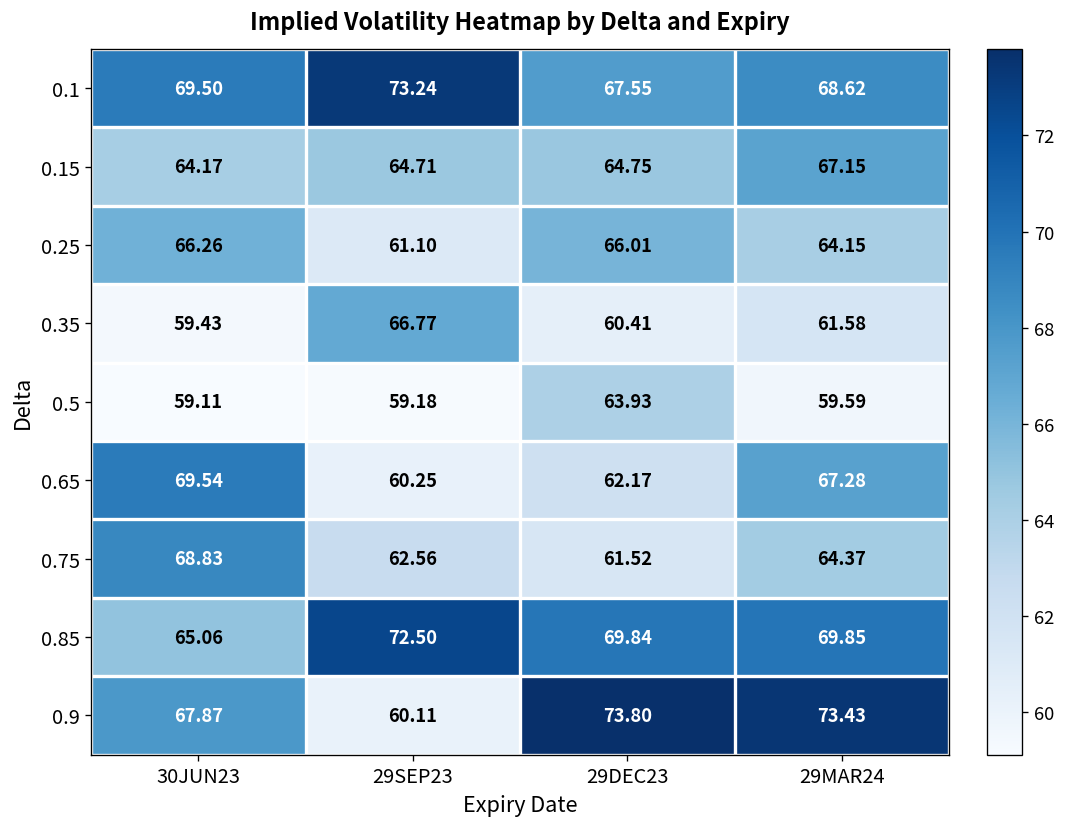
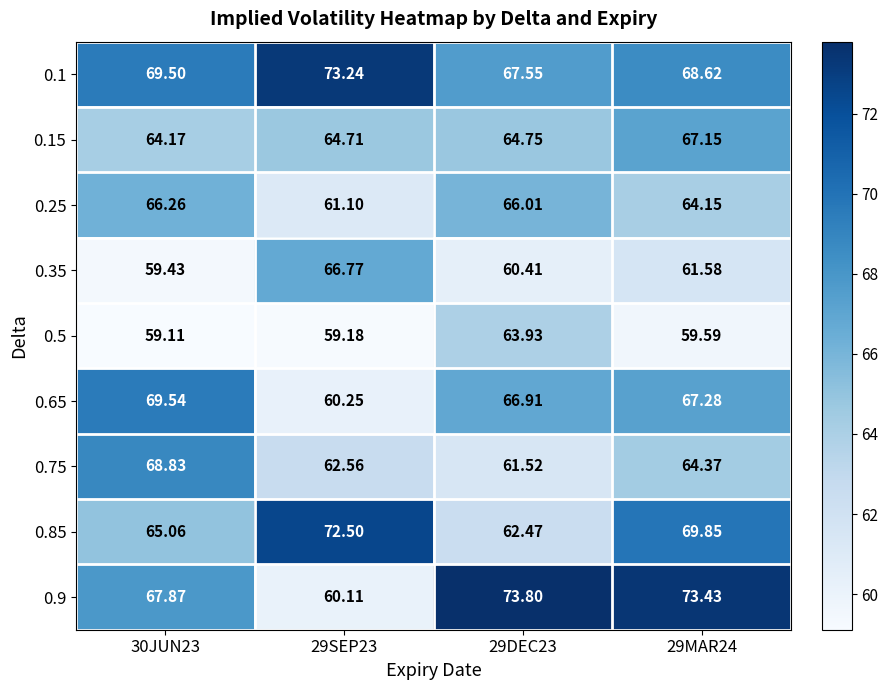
  {
    "0.1": {
      "30JUN23": 69.50,
      "29SEP23": 73.24,
      "29DEC23": 67.55,
      "29MAR24": 68.62
    },
    "0.15": {
      "30JUN23": 64.17,
      "29SEP23": 64.71,
      "29DEC23": 64.75,
      "29MAR24": 67.15
    },
    "0.25": {
      "30JUN23": 66.26,
      "29SEP23": 61.10,
      "29DEC23": 66.01,
      "29MAR24": 64.15
    },
    "0.35": {
      "30JUN23": 59.43,
      "29SEP23": 66.77,
      "29DEC23": 60.41,
      "29MAR24": 61.58
    },
    "0.5": {
      "30JUN23": 59.11,
      "29SEP23": 59.18,
      "29DEC23": 63.93,
      "29MAR24": 59.59
    },
    "0.65": {
      "30JUN23": 69.54,
      "29SEP23": 60.25,
-     "29DEC23": 62.17,
+     "29DEC23": 66.91,
      "29MAR24": 67.28
    },
    "0.75": {
      "30JUN23": 68.83,
      "29SEP23": 62.56,
      "29DEC23": 61.52,
      "29MAR24": 64.37
    },
    "0.85": {
      "30JUN23": 65.06,
      "29SEP23": 72.50,
-     "29DEC23": 69.84,
+     "29DEC23": 62.47,
      "29MAR24": 69.85
    },
    "0.9": {
      "30JUN23": 67.87,
      "29SEP23": 60.11,
      "29DEC23": 73.80,
      "29MAR24": 73.43
    }
  }
